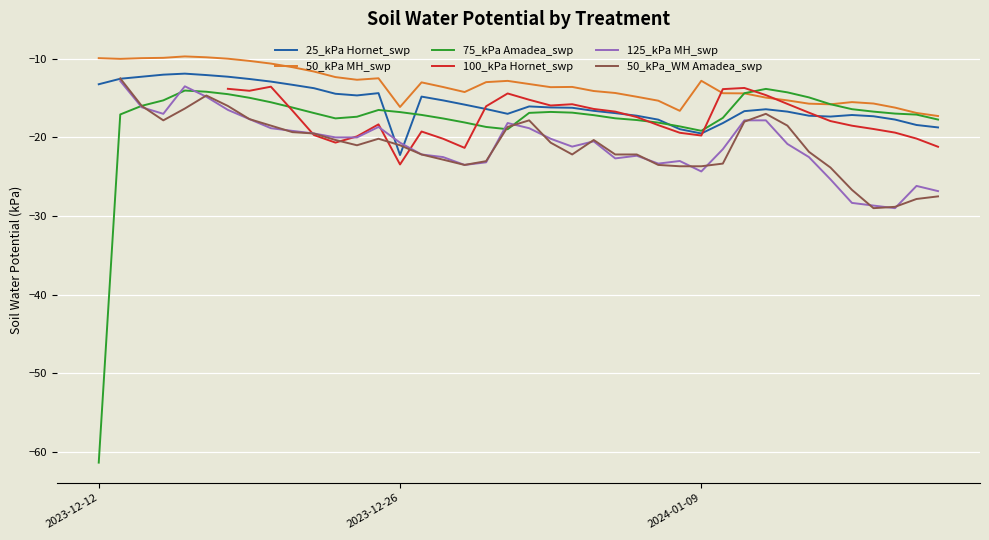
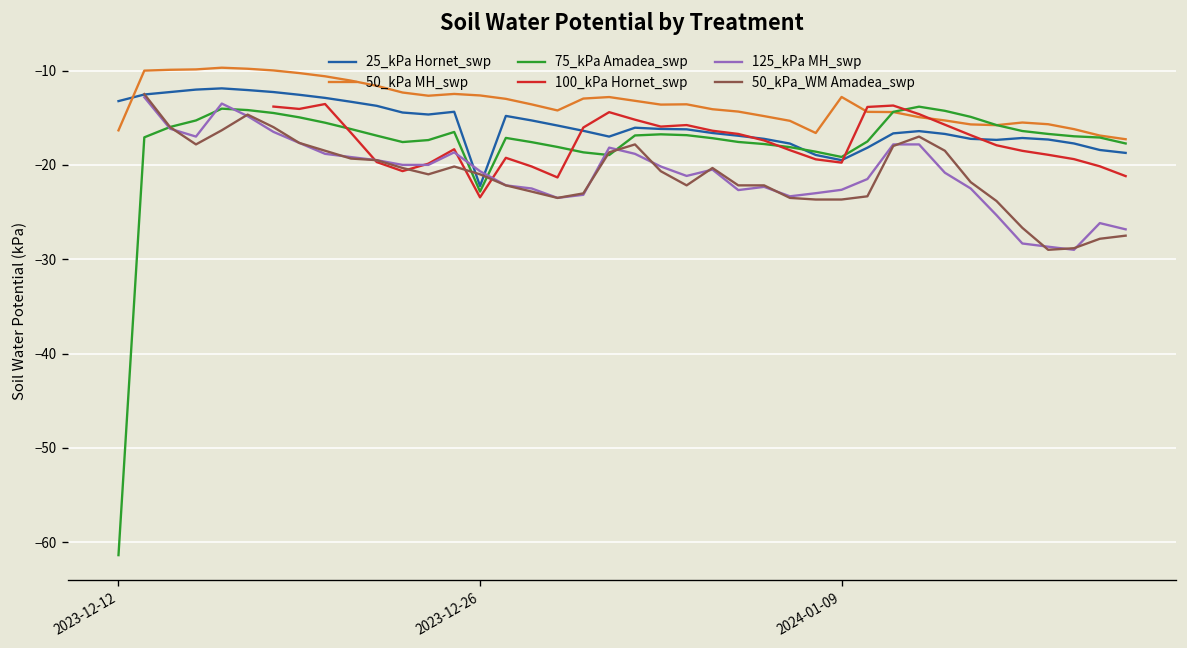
  {
    "25_kPa Hornet_swp": {
      "2023-12-12": -13,
      "2023-12-26": -22
    },
    "50_kPa MH_swp": {
-     "2023-12-12": -10,
-     "2023-12-26": -16,
+     "2023-12-12": -16,
+     "2023-12-26": -13,
      "2024-01-09": -13
    },
    "75_kPa Amadea_swp": {
      "2023-12-12": -61,
-     "2023-12-26": -17,
+     "2023-12-26": -23,
      "2024-01-09": -19
    },
    "100_kPa Hornet_swp": {
      "2023-12-26": -23
    },
    "125_kPa MH_swp": {
      "2023-12-26": -21,
-     "2024-01-09": -24
+     "2024-01-09": -23
    },
    "50_kPa_WM Amadea_swp": {
      "2023-12-26": -21,
      "2024-01-09": -24
    }
  }
